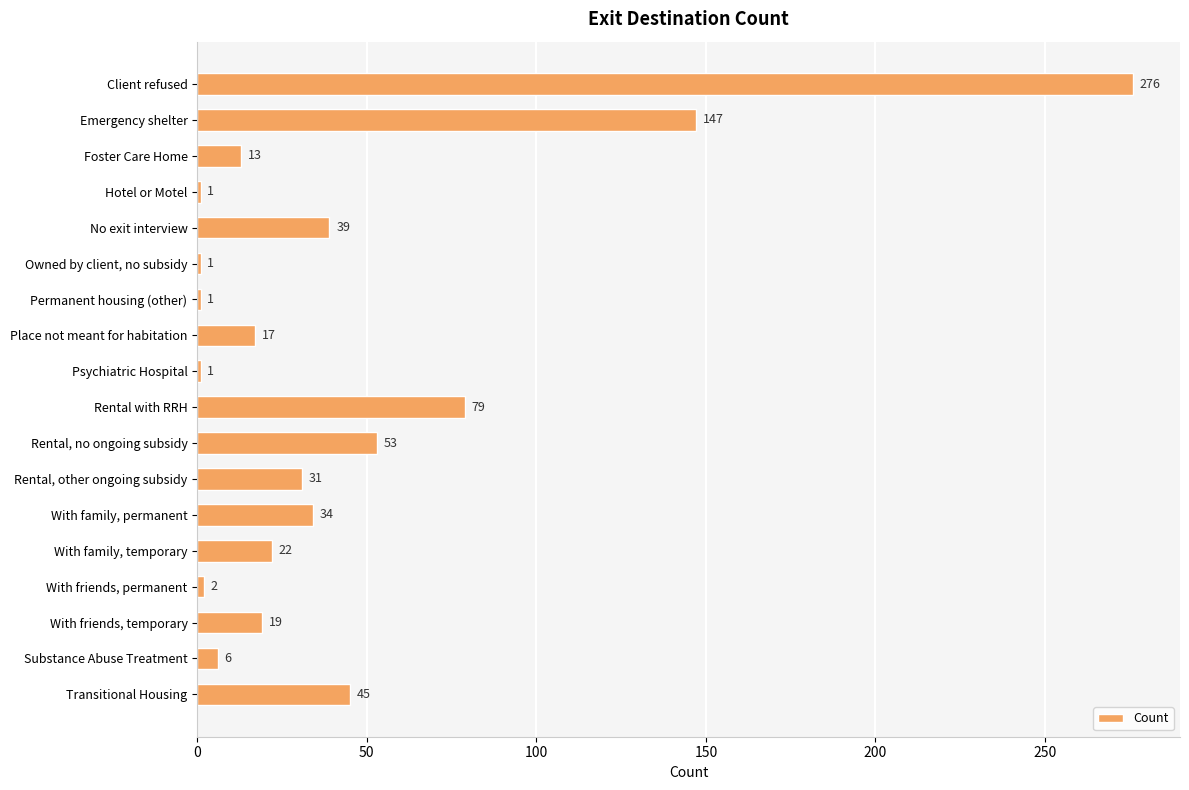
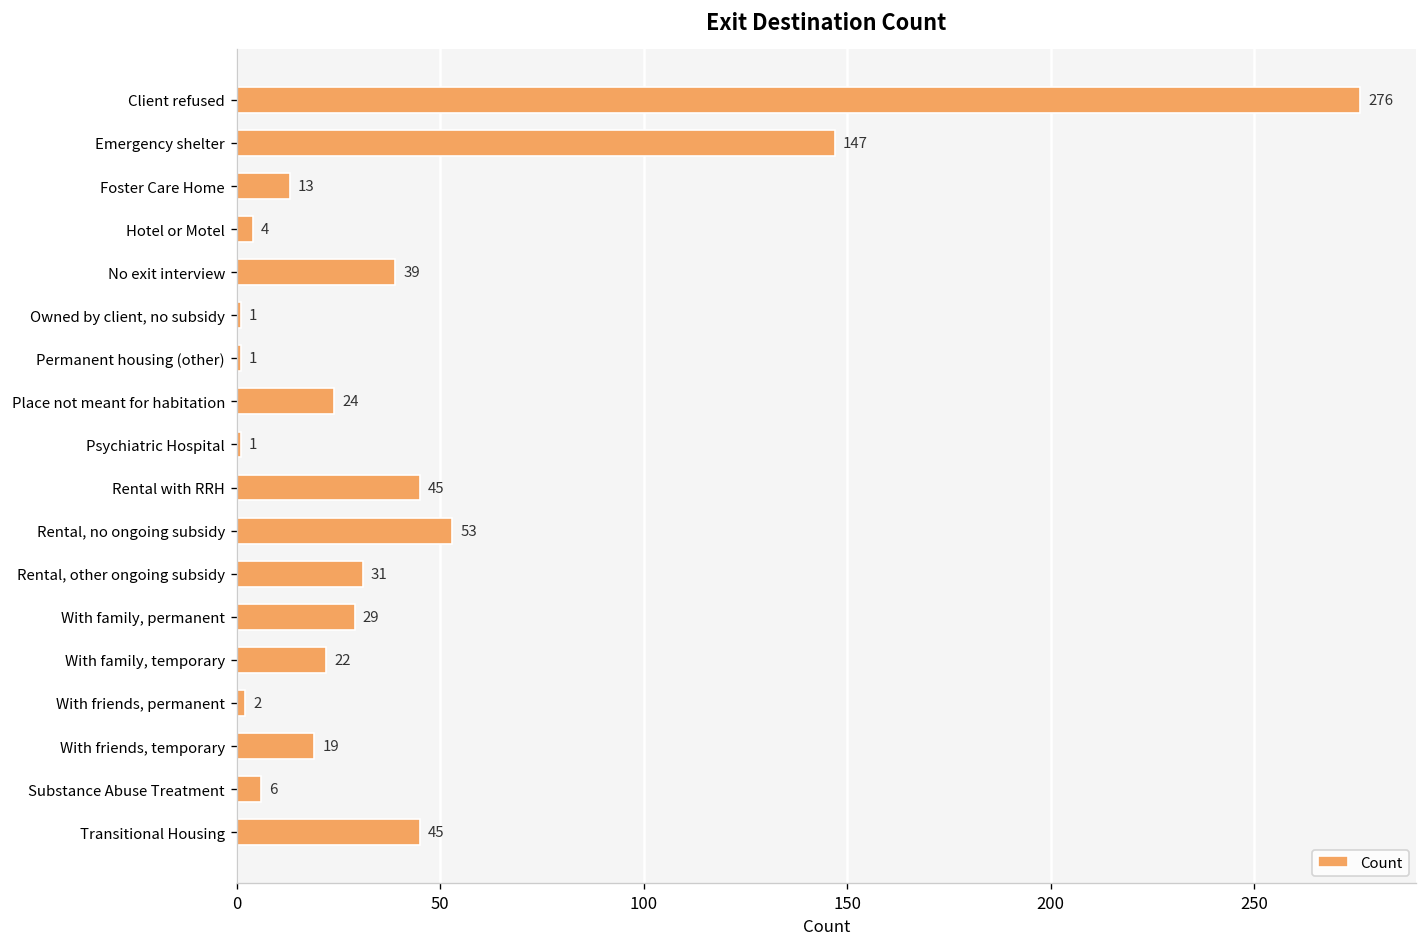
  {
    "Client refused": 276,
    "Emergency shelter": 147,
    "Foster Care Home": 13,
-   "Hotel or Motel": 1,
+   "Hotel or Motel": 4,
    "No exit interview": 39,
    "Owned by client, no subsidy": 1,
    "Permanent housing (other)": 1,
-   "Place not meant for habitation": 17,
+   "Place not meant for habitation": 24,
    "Psychiatric Hospital": 1,
-   "Rental with RRH": 79,
+   "Rental with RRH": 45,
    "Rental, no ongoing subsidy": 53,
    "Rental, other ongoing subsidy": 31,
-   "With family, permanent": 34,
+   "With family, permanent": 29,
    "With family, temporary": 22,
    "With friends, permanent": 2,
    "With friends, temporary": 19,
    "Substance Abuse Treatment": 6,
    "Transitional Housing": 45
  }
